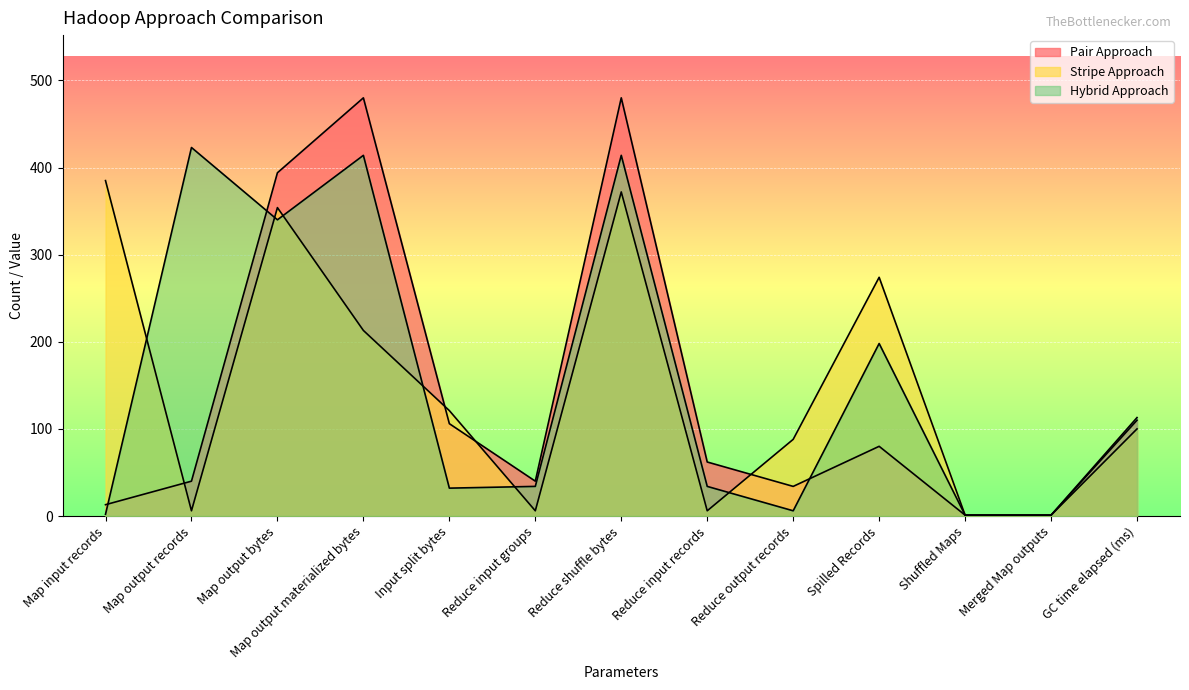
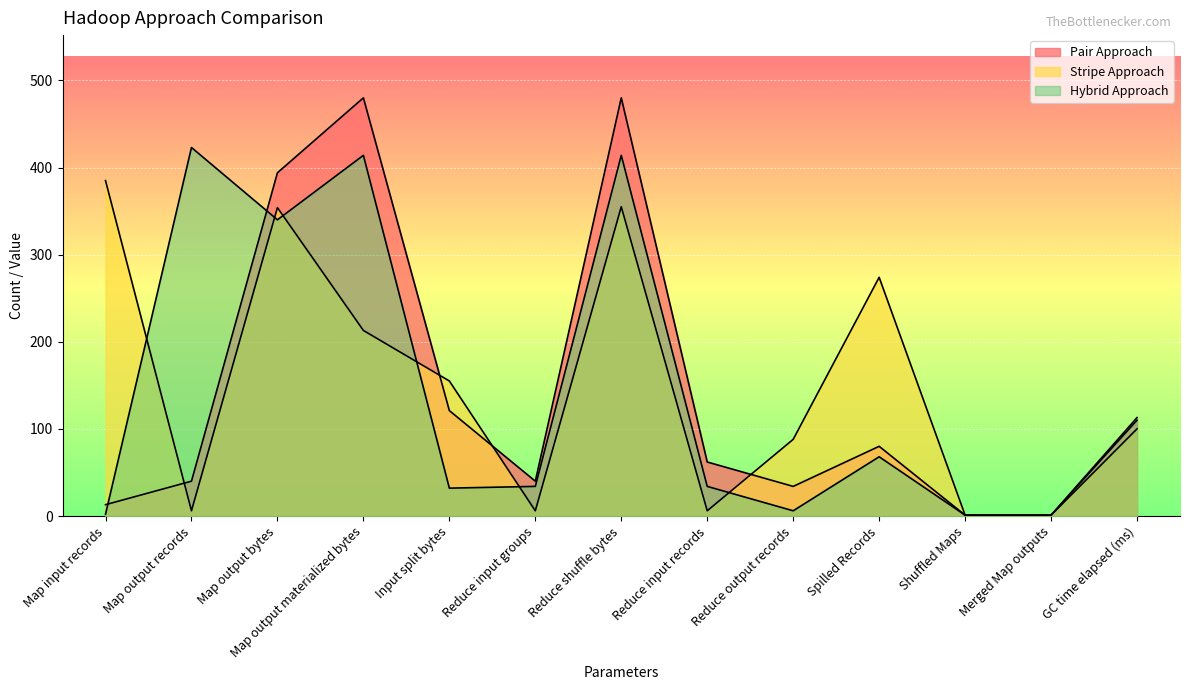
  {
    "Pair Approach": {
      "Map input records": 10,
      "Map output records": 40,
      "Map output bytes": 390,
      "Map output materialized bytes": 480,
-     "Input split bytes": 110,
+     "Input split bytes": 120,
      "Reduce input groups": 40,
      "Reduce shuffle bytes": 480,
      "Reduce input records": 60,
      "Reduce output records": 30,
      "Spilled Records": 80,
      "GC time elapsed (ms)": 110
    },
    "Stripe Approach": {
      "Map input records": 390,
      "Map output records": 10,
      "Map output bytes": 350,
      "Map output materialized bytes": 210,
-     "Input split bytes": 120,
+     "Input split bytes": 160,
      "Reduce input groups": 10,
-     "Reduce shuffle bytes": 370,
+     "Reduce shuffle bytes": 360,
      "Reduce input records": 10,
      "Reduce output records": 90,
      "Spilled Records": 270,
      "GC time elapsed (ms)": 100
    },
    "Hybrid Approach": {
      "Map input records": 0,
      "Map output records": 420,
      "Map output bytes": 340,
      "Map output materialized bytes": 410,
      "Input split bytes": 30,
      "Reduce input groups": 30,
      "Reduce shuffle bytes": 410,
      "Reduce input records": 30,
      "Reduce output records": 10,
-     "Spilled Records": 200,
+     "Spilled Records": 70,
      "GC time elapsed (ms)": 110
    }
  }
